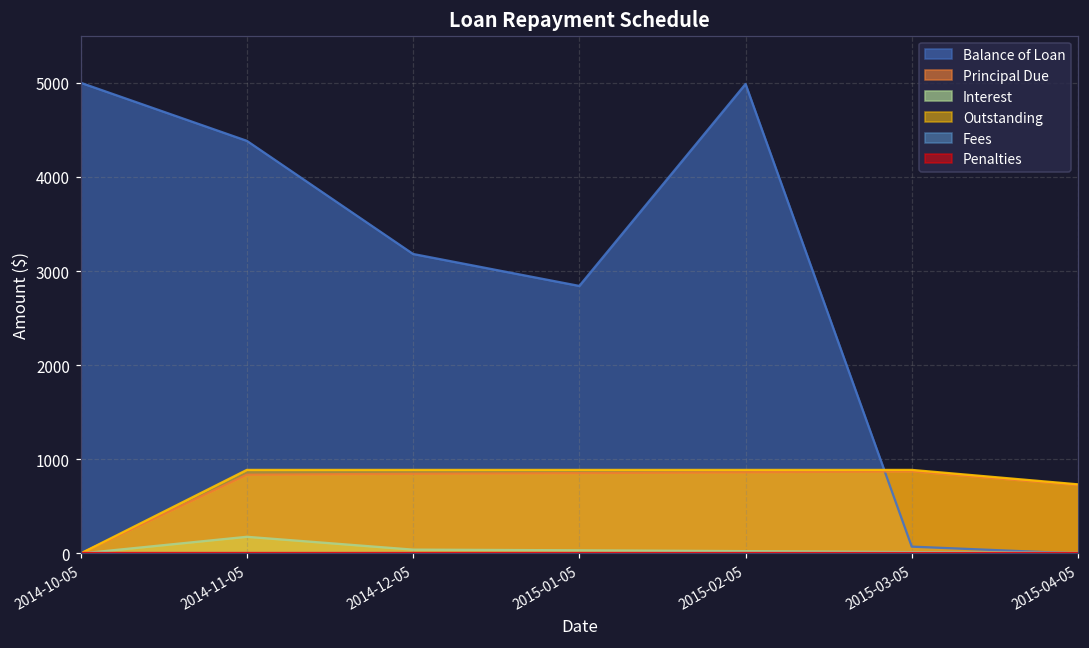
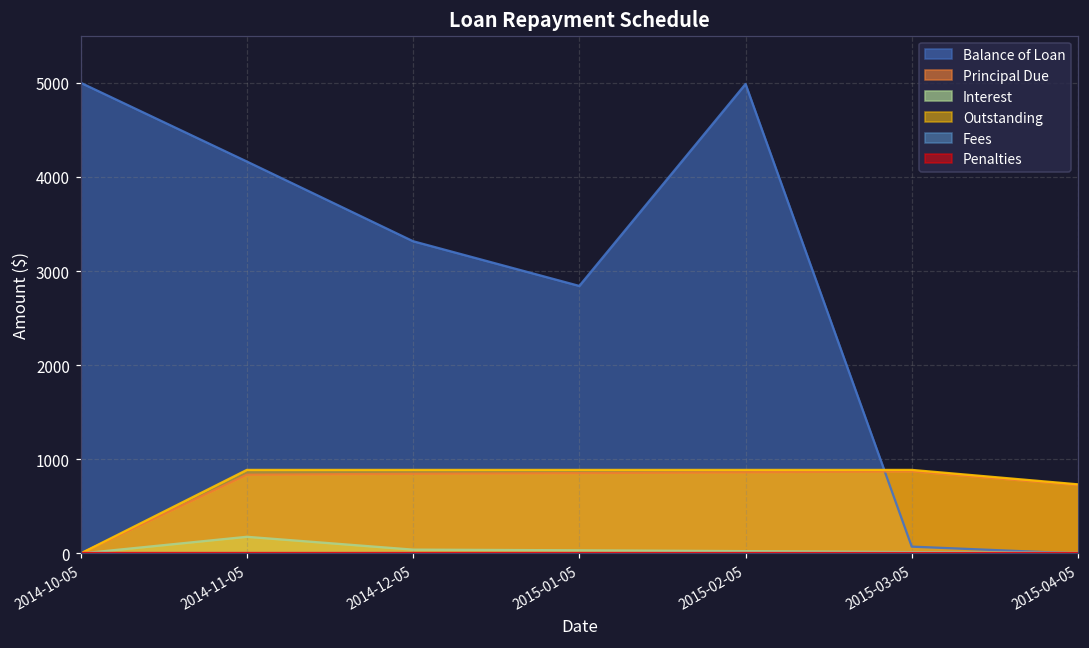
  {
    "Balance of Loan": {
      "2014-10-05": 5000,
-     "2014-11-05": 4400,
-     "2014-12-05": 3200,
+     "2014-11-05": 4200,
+     "2014-12-05": 3300,
      "2015-01-05": 2800,
      "2015-02-05": 5000,
      "2015-03-05": 100
    },
    "Interest": {
      "2014-11-05": 200,
      "2014-12-05": 0,
      "2015-01-05": 0
    },
    "Penalties": {
      "2014-11-05": 0,
      "2014-12-05": 0,
      "2015-01-05": 0
    }
  }
